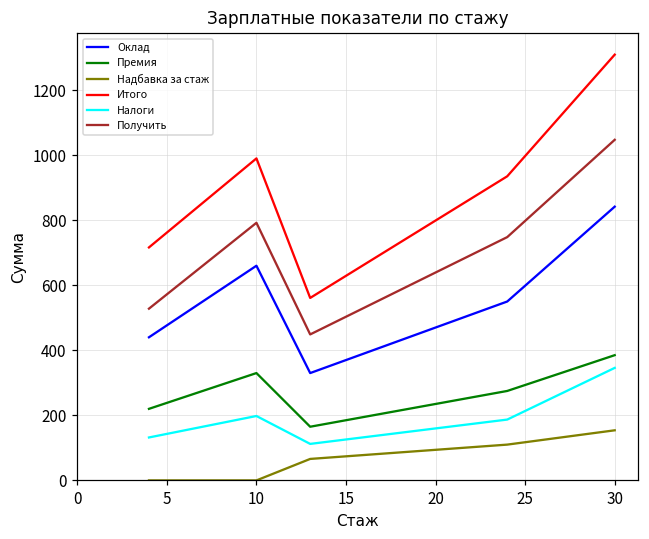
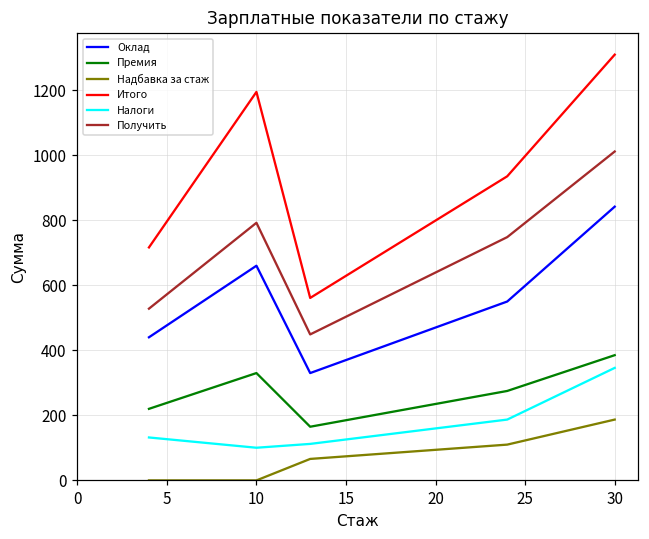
  {
    "Оклад": {
      "10": 660,
      "30": 840
    },
    "Премия": {
      "10": 330,
      "30": 390
    },
    "Надбавка за стаж": {
      "10": 0,
-     "30": 150
+     "30": 190
    },
    "Итого": {
-     "10": 990,
+     "10": 1190,
      "30": 1310
    },
    "Налоги": {
-     "10": 200,
+     "10": 100,
      "30": 350
    },
    "Получить": {
      "10": 790,
-     "30": 1050
+     "30": 1010
    }
  }
